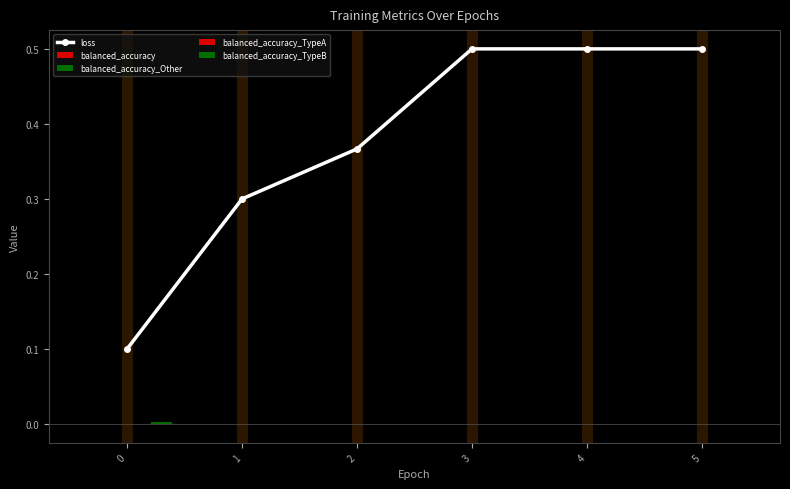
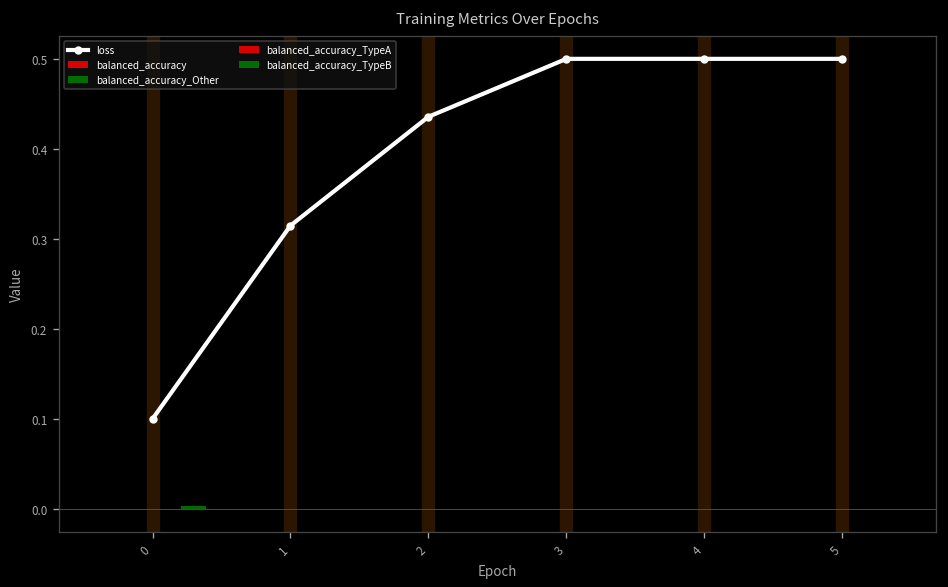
  {
    "loss": {
      "0": 0.10,
-     "1": 0.30,
-     "2": 0.37,
+     "1": 0.31,
+     "2": 0.44,
      "3": 0.50,
      "4": 0.50,
      "5": 0.50
    }
  }
